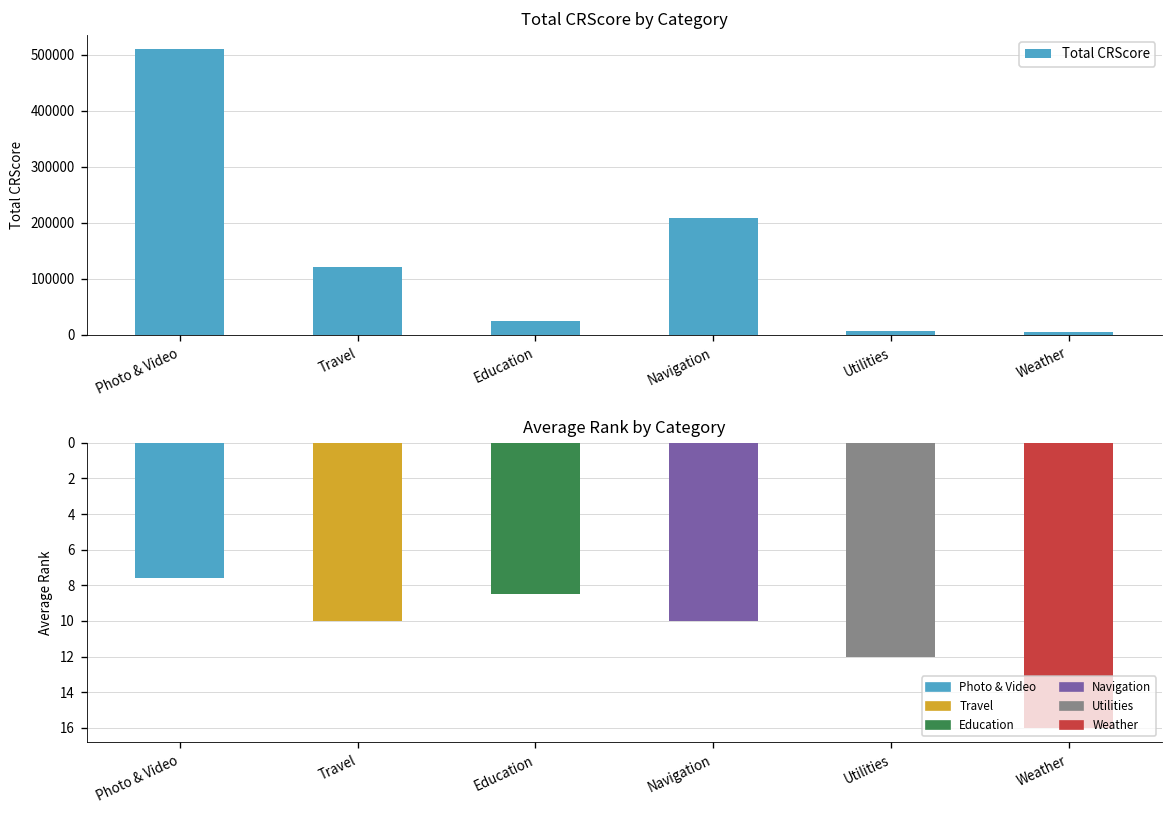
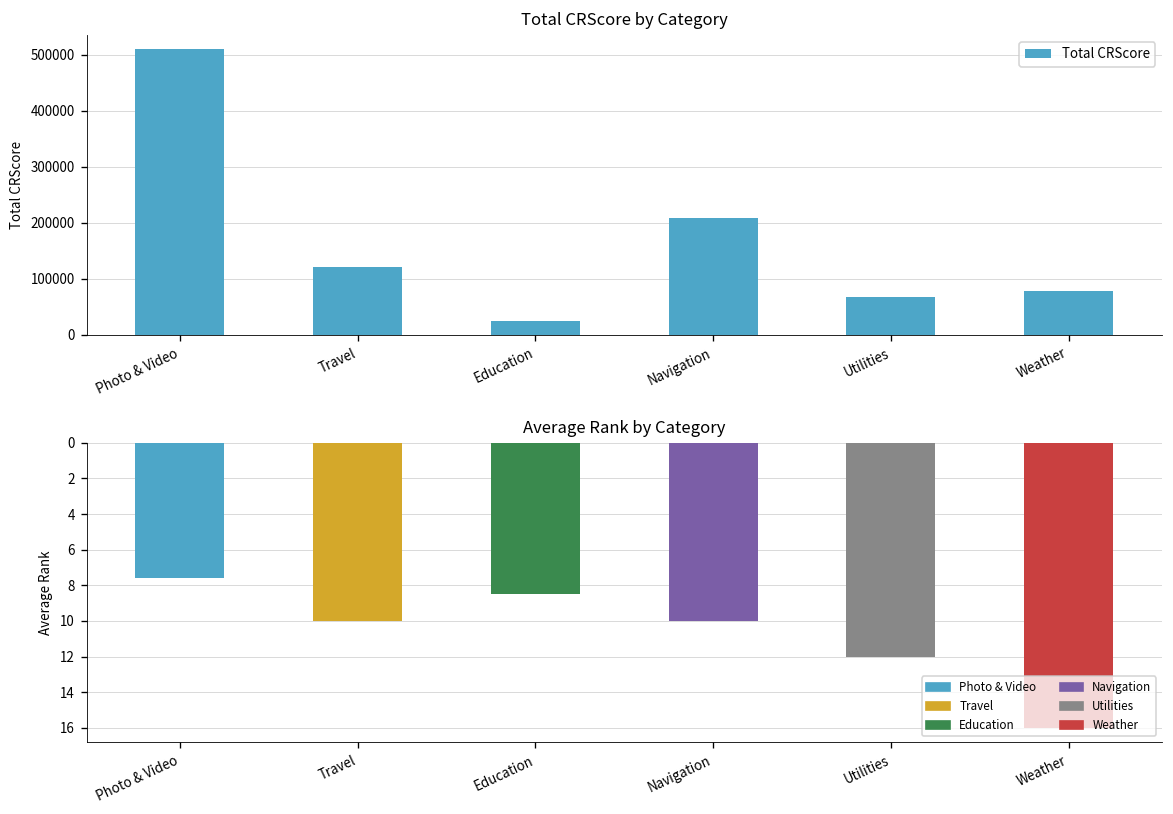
  {
    "Total CRScore by Category": {
      "Photo & Video": 510000,
      "Travel": 120000,
      "Education": 20000,
      "Navigation": 210000,
-     "Utilities": 10000,
-     "Weather": 10000
+     "Utilities": 70000,
+     "Weather": 80000
    },
    "Average Rank by Category": {
      "Travel": {
        "Travel": 10.0
      },
      "Education": {
        "Education": 8.5
      }
    }
  }
